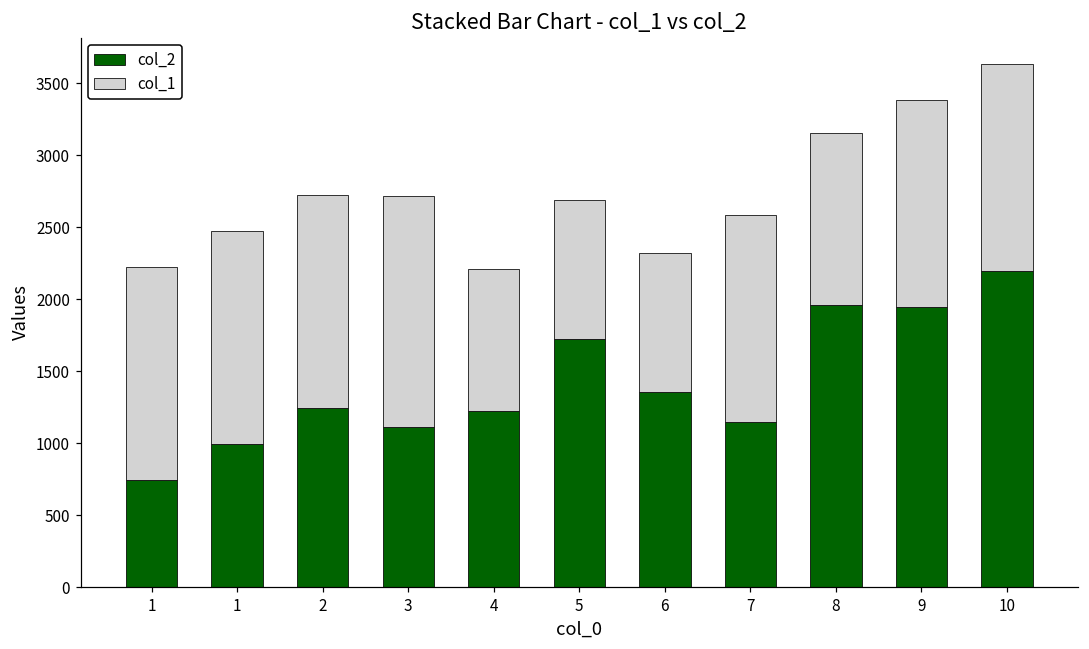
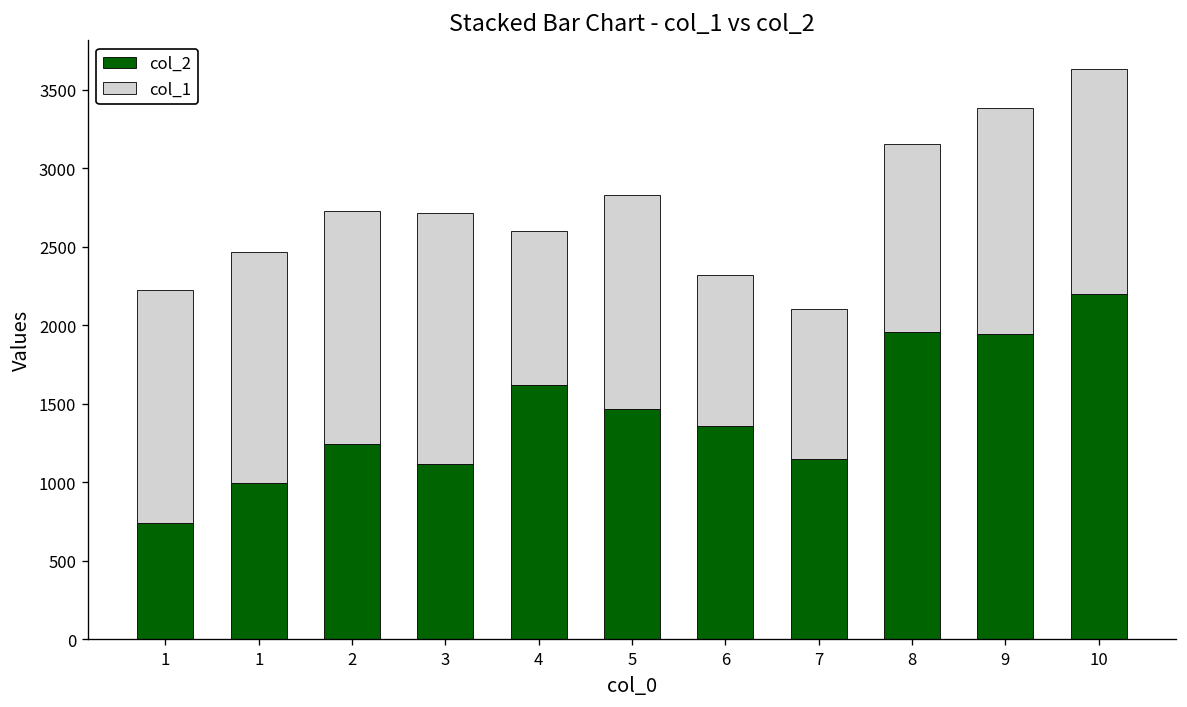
  {
    "col_2": {
      "2": 1240,
      "3": 1120,
-     "4": 1230,
-     "5": 1730,
+     "4": 1620,
+     "5": 1470,
      "6": 1360,
      "7": 1150,
      "8": 1960,
      "9": 1950,
      "10": 2200
    },
    "col_1": {
      "2": 1490,
      "3": 1600,
      "4": 980,
-     "5": 960,
+     "5": 1370,
      "6": 960,
-     "7": 1440,
+     "7": 960,
      "8": 1200,
      "9": 1440,
      "10": 1440
    }
  }
